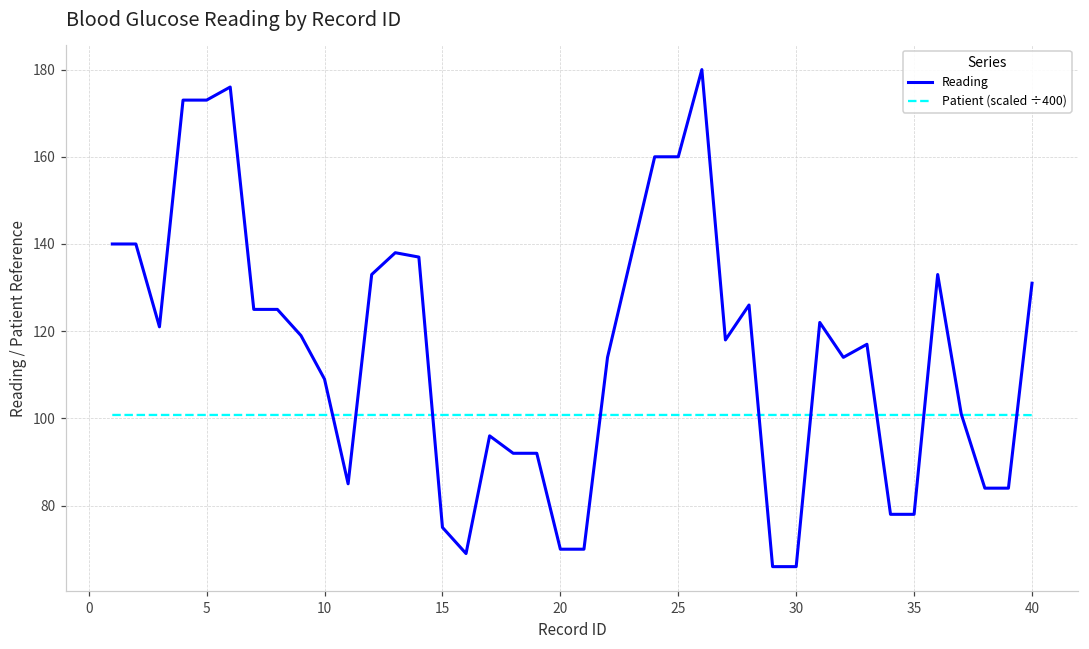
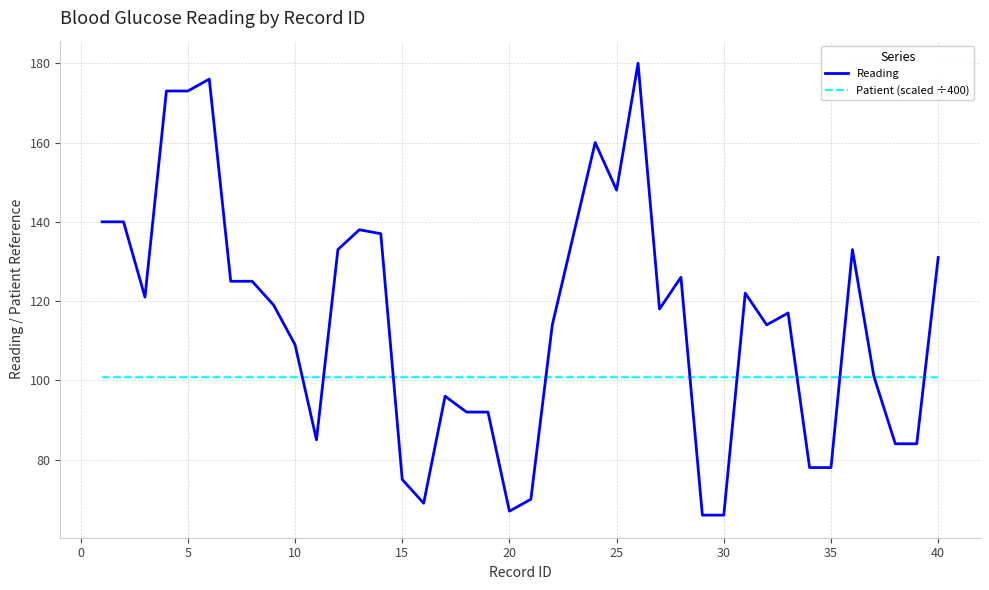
  {
    "Reading": {
      "5": 173,
      "10": 109,
      "15": 75,
-     "20": 70,
-     "25": 160,
+     "20": 67,
+     "25": 148,
      "30": 66,
      "35": 78,
      "40": 131
    },
    "Patient (scaled ÷400)": {
      "5": 101,
      "10": 101,
      "15": 101,
      "20": 101,
      "25": 101,
      "30": 101,
      "35": 101,
      "40": 101
    }
  }
